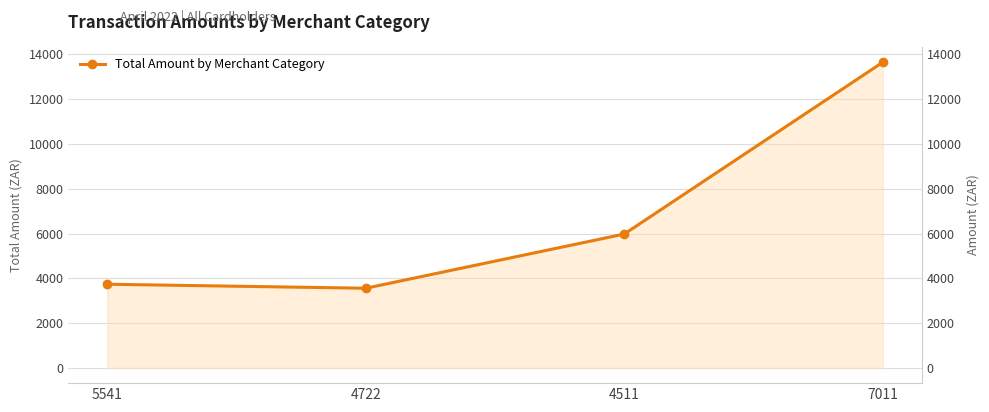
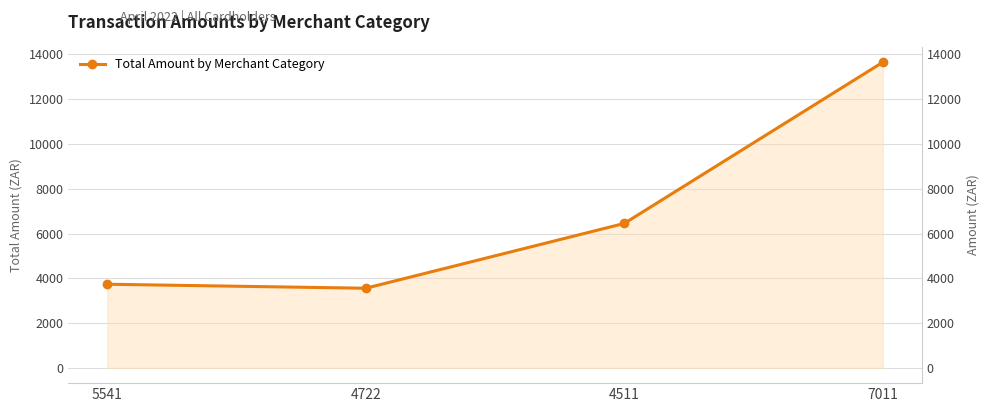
  {
    "5541": 3700,
    "4722": 3600,
-   "4511": 6000,
+   "4511": 6500,
    "7011": 13700
  }
